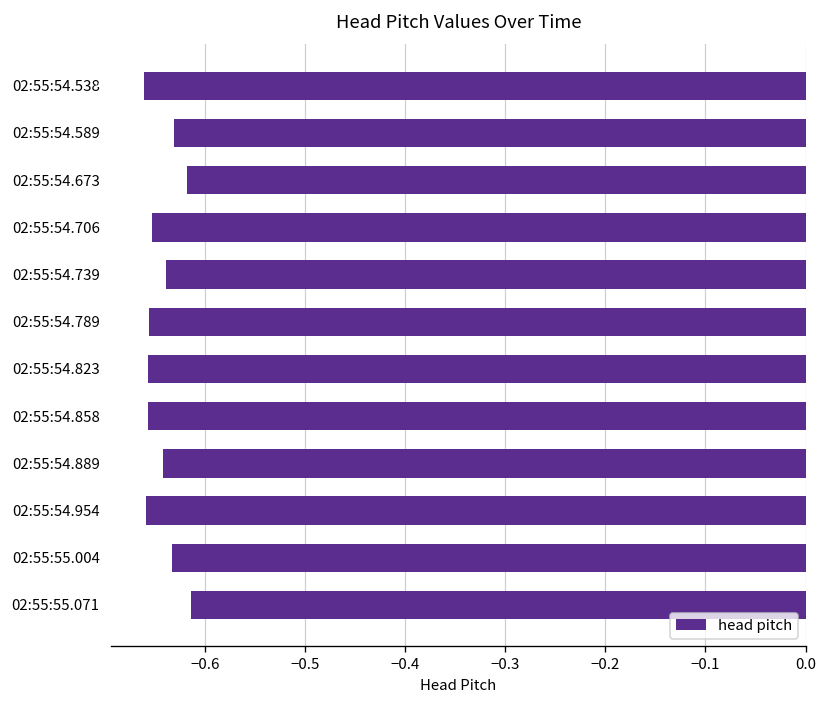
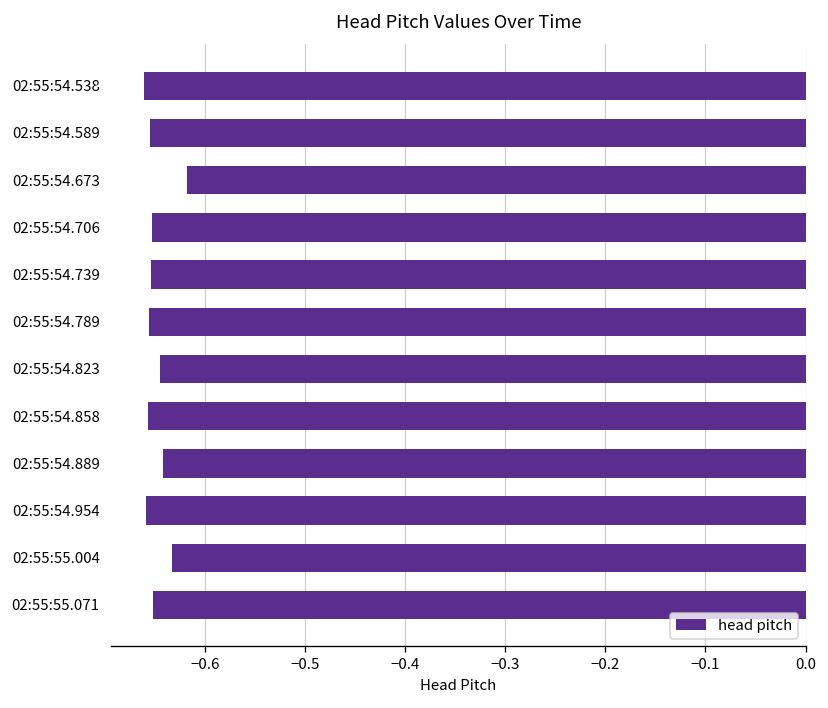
  {
    "02:55:54.538": -0.66,
-   "02:55:54.589": -0.63,
+   "02:55:54.589": -0.66,
    "02:55:54.673": -0.62,
    "02:55:54.706": -0.65,
-   "02:55:54.739": -0.64,
+   "02:55:54.739": -0.65,
    "02:55:54.789": -0.66,
-   "02:55:54.823": -0.66,
+   "02:55:54.823": -0.64,
    "02:55:54.858": -0.66,
    "02:55:54.889": -0.64,
    "02:55:54.954": -0.66,
    "02:55:55.004": -0.63,
-   "02:55:55.071": -0.61
+   "02:55:55.071": -0.65
  }
